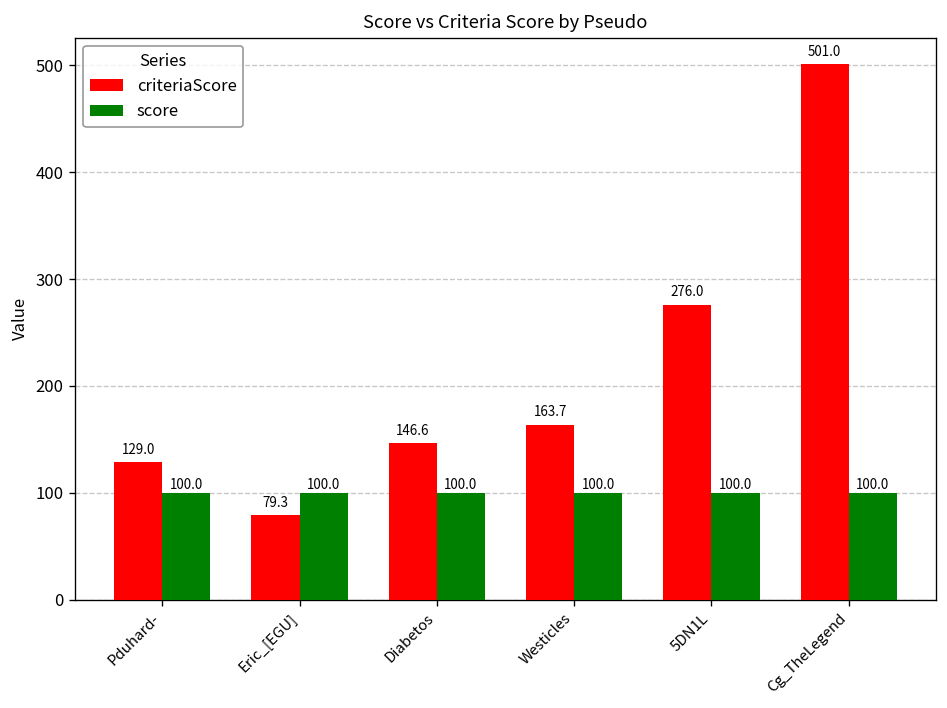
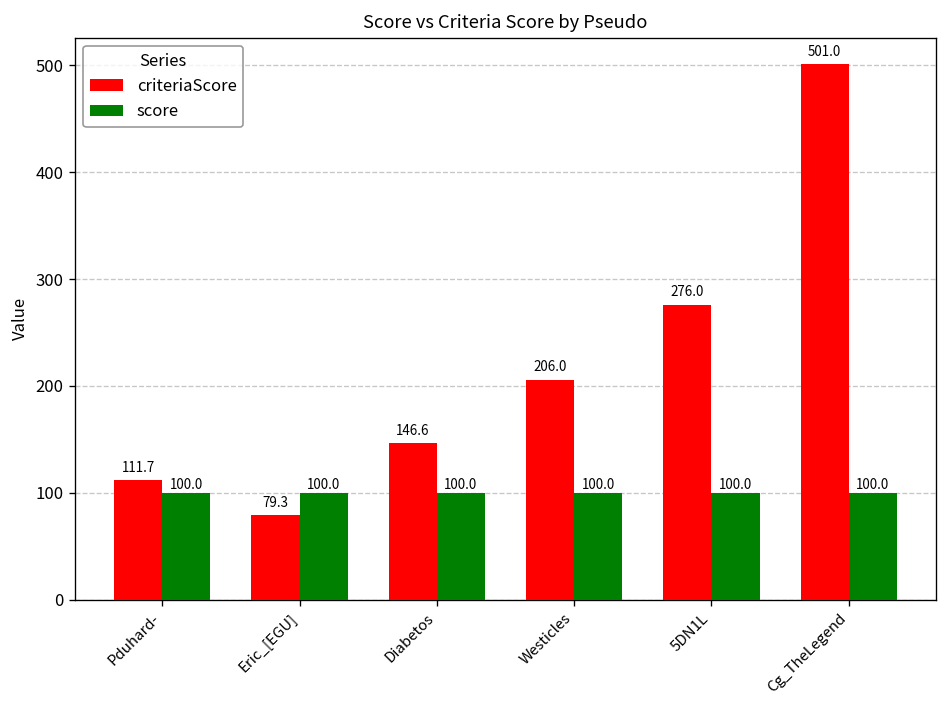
  {
    "criteriaScore": {
-     "Pduhard-": 129.0,
+     "Pduhard-": 111.7,
      "Eric_[EGU]": 79.3,
      "Diabetos": 146.6,
-     "Westicles": 163.7,
+     "Westicles": 206.0,
      "5DN1L": 276.0,
      "Cg_TheLegend": 501.0
    },
    "score": {
      "Pduhard-": 100.0,
      "Eric_[EGU]": 100.0,
      "Diabetos": 100.0,
      "Westicles": 100.0,
      "5DN1L": 100.0,
      "Cg_TheLegend": 100.0
    }
  }
